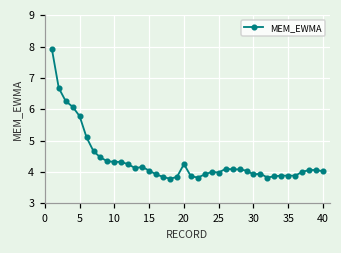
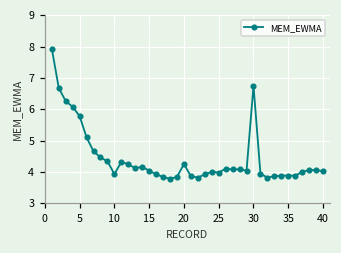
  {
    "5": 5.8,
-   "10": 4.3,
+   "10": 3.9,
    "15": 4.0,
    "20": 4.3,
    "25": 4.0,
-   "30": 3.9,
+   "30": 6.8,
    "35": 3.9,
    "40": 4.0
  }
